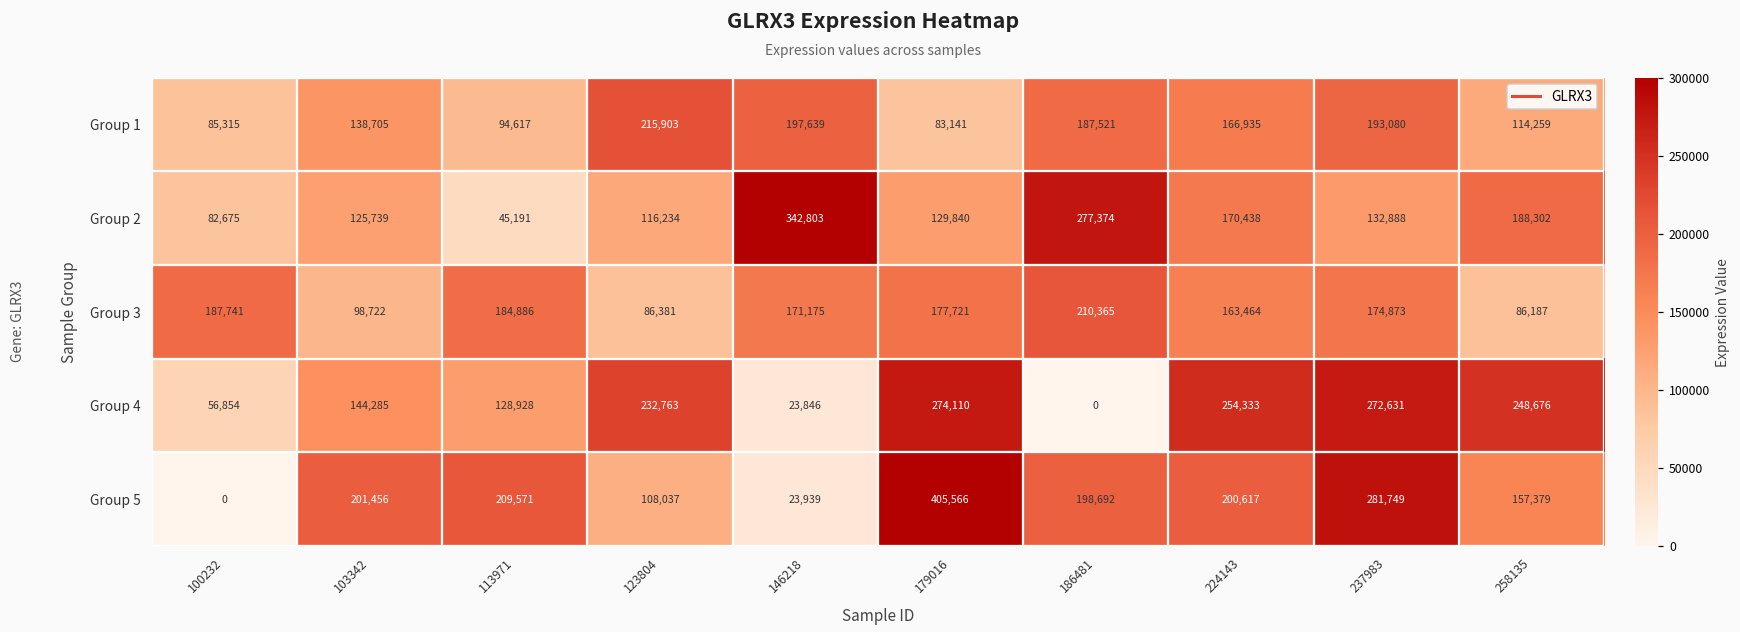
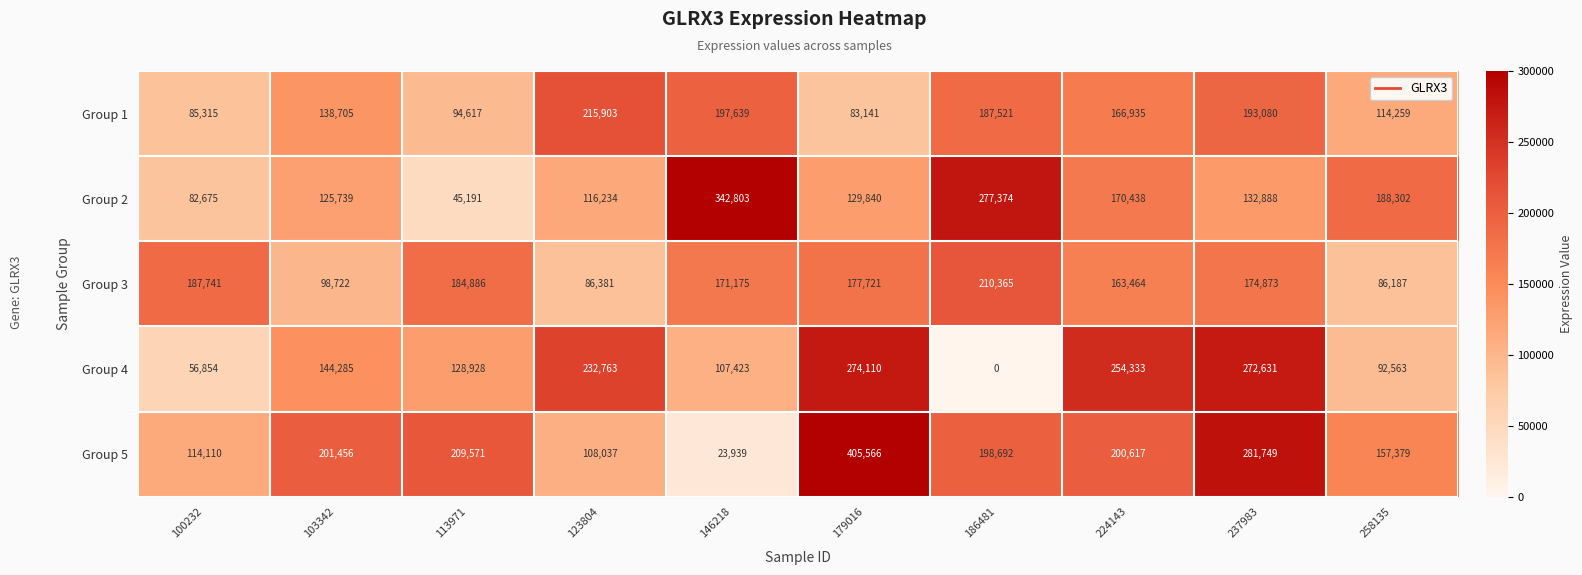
  {
    "Group 1": {
      "100232": "85,315",
      "103342": "138,705",
      "113971": "94,617",
      "123804": "215,903",
      "146218": "197,639",
      "179016": "83,141",
      "186481": "187,521",
      "224143": "166,935",
      "237983": "193,080",
      "258135": "114,259"
    },
    "Group 2": {
      "100232": "82,675",
      "103342": "125,739",
      "113971": "45,191",
      "123804": "116,234",
      "146218": "342,803",
      "179016": "129,840",
      "186481": "277,374",
      "224143": "170,438",
      "237983": "132,888",
      "258135": "188,302"
    },
    "Group 3": {
      "100232": "187,741",
      "103342": "98,722",
      "113971": "184,886",
      "123804": "86,381",
      "146218": "171,175",
      "179016": "177,721",
      "186481": "210,365",
      "224143": "163,464",
      "237983": "174,873",
      "258135": "86,187"
    },
    "Group 4": {
      "100232": "56,854",
      "103342": "144,285",
      "113971": "128,928",
      "123804": "232,763",
-     "146218": "23,846",
+     "146218": "107,423",
      "179016": "274,110",
      "186481": "0",
      "224143": "254,333",
      "237983": "272,631",
-     "258135": "248,676"
+     "258135": "92,563"
    },
    "Group 5": {
-     "100232": "0",
+     "100232": "114,110",
      "103342": "201,456",
      "113971": "209,571",
      "123804": "108,037",
      "146218": "23,939",
      "179016": "405,566",
      "186481": "198,692",
      "224143": "200,617",
      "237983": "281,749",
      "258135": "157,379"
    }
  }
